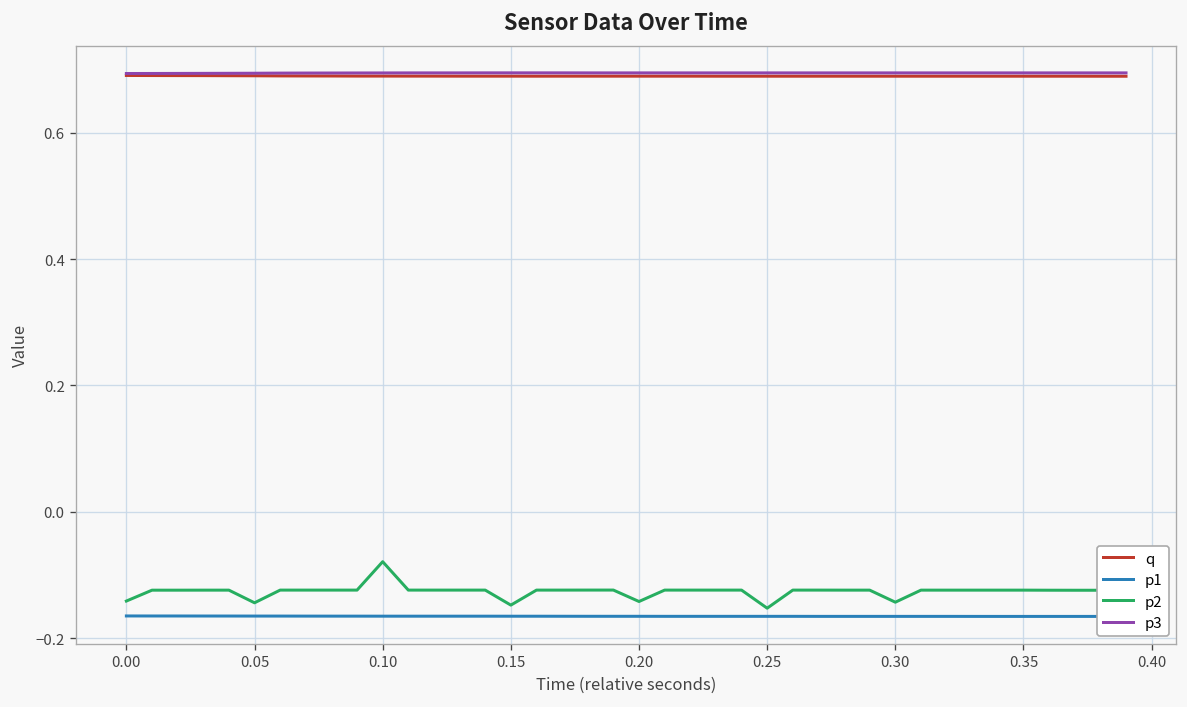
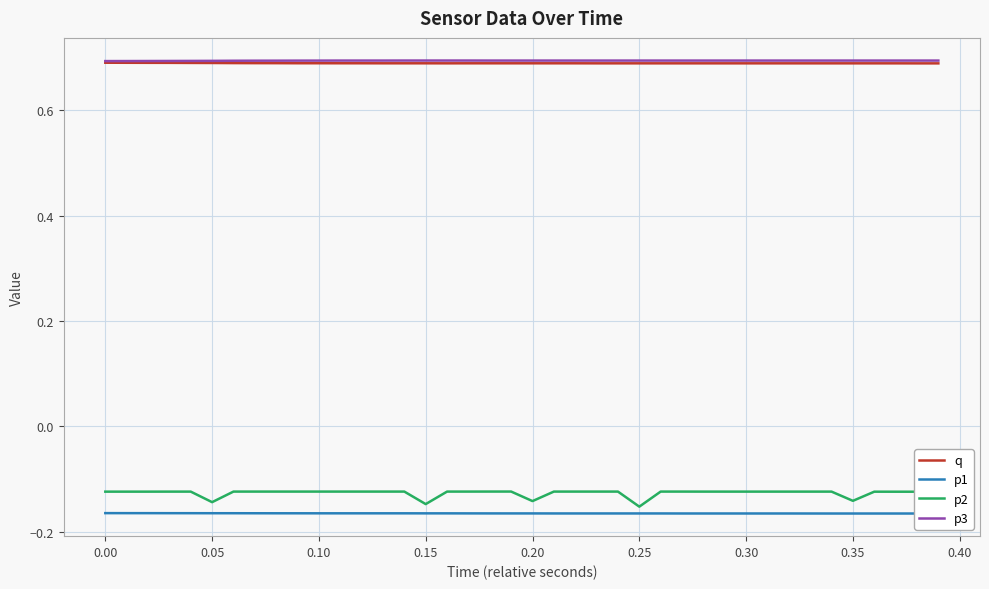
  {
    "q": {
      "0.10": 0.69,
      "0.15": 0.69,
      "0.20": 0.69,
      "0.25": 0.69,
      "0.30": 0.69,
      "0.35": 0.69
    },
    "p1": {
      "0.00": -0.16,
      "0.05": -0.16,
      "0.10": -0.17,
      "0.15": -0.17,
      "0.20": -0.17,
      "0.25": -0.17,
      "0.30": -0.17,
      "0.35": -0.17
    },
    "p2": {
-     "0.00": -0.14,
+     "0.00": -0.12,
      "0.05": -0.14,
-     "0.10": -0.08,
+     "0.10": -0.12,
      "0.15": -0.15,
      "0.20": -0.14,
      "0.25": -0.15,
-     "0.30": -0.14,
-     "0.35": -0.12
+     "0.30": -0.12,
+     "0.35": -0.14
    },
    "p3": {
      "0.10": 0.69,
      "0.15": 0.69,
      "0.20": 0.69,
      "0.25": 0.69,
      "0.30": 0.69,
      "0.35": 0.69
    }
  }
